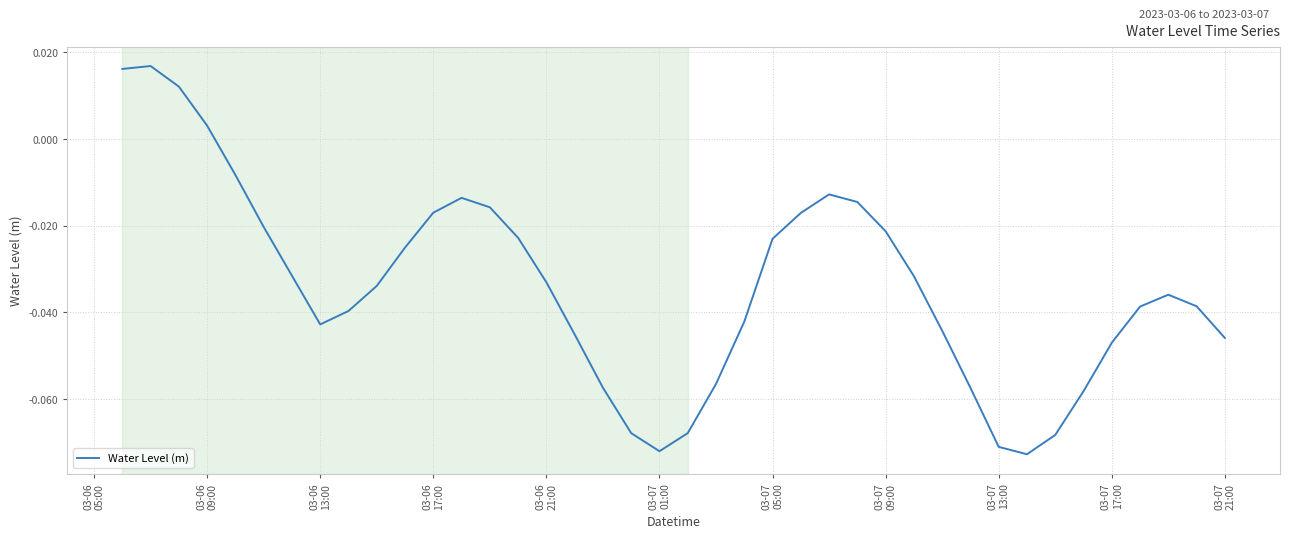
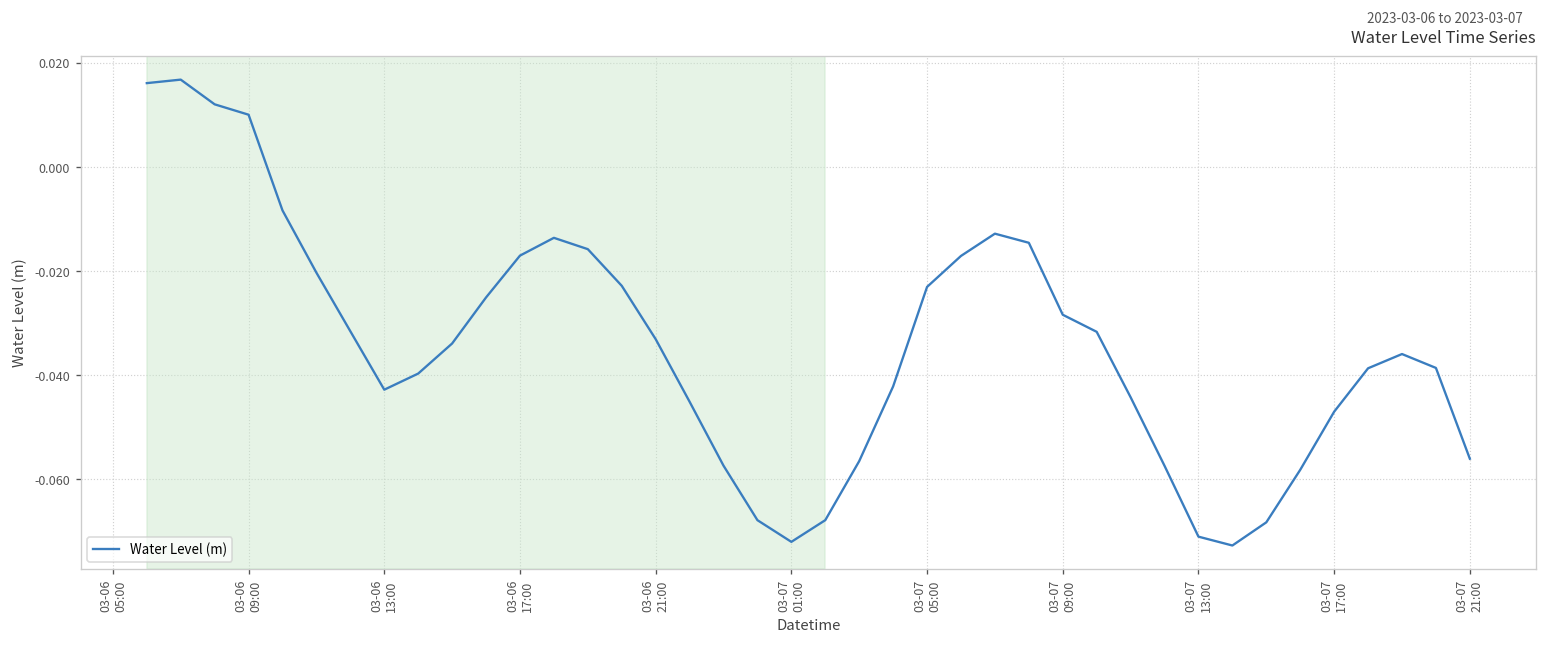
  {
-   "03-06 09:00": 0.003,
+   "03-06 09:00": 0.010,
    "03-06 13:00": -0.043,
    "03-06 17:00": -0.017,
    "03-06 21:00": -0.033,
    "03-07 01:00": -0.072,
    "03-07 05:00": -0.023,
-   "03-07 09:00": -0.021,
+   "03-07 09:00": -0.028,
    "03-07 13:00": -0.071,
    "03-07 17:00": -0.047,
-   "03-07 21:00": -0.046
+   "03-07 21:00": -0.056
  }
